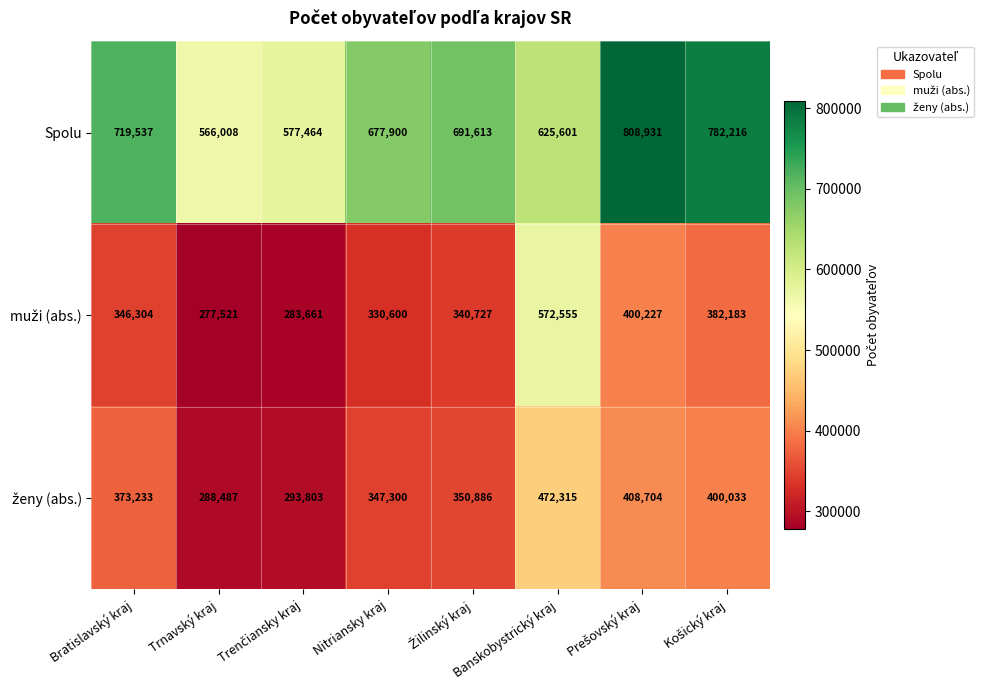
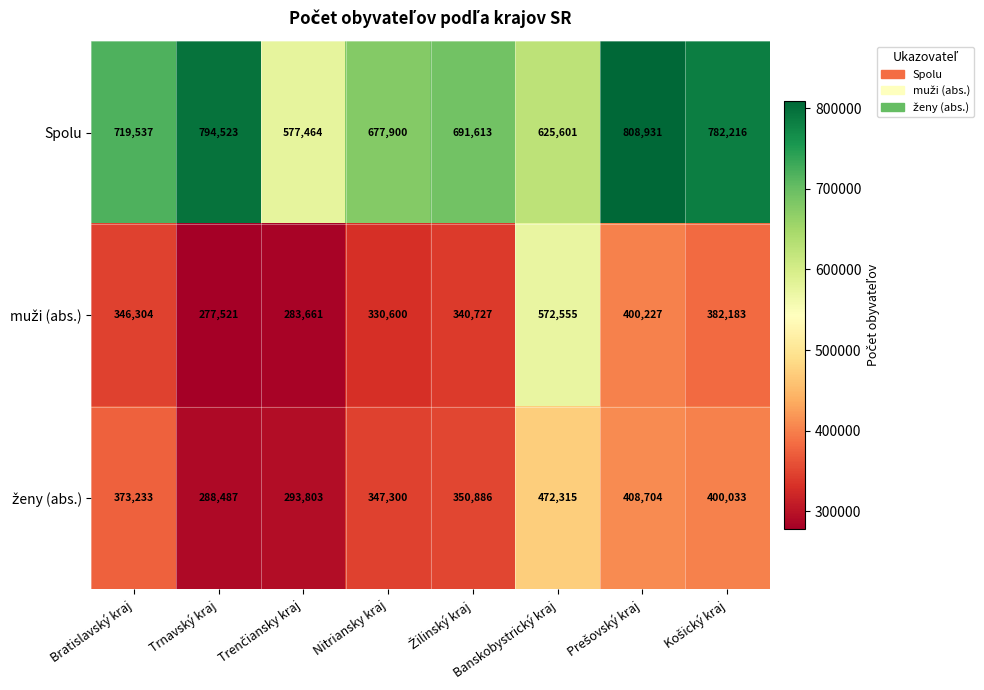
  {
    "Spolu": {
      "Bratislavský kraj": "719,537",
-     "Trnavský kraj": "566,008",
+     "Trnavský kraj": "794,523",
      "Trenčiansky kraj": "577,464",
      "Nitriansky kraj": "677,900",
      "Žilinský kraj": "691,613",
      "Banskobystrický kraj": "625,601",
      "Prešovský kraj": "808,931",
      "Košický kraj": "782,216"
    },
    "muži (abs.)": {
      "Bratislavský kraj": "346,304",
      "Trnavský kraj": "277,521",
      "Trenčiansky kraj": "283,661",
      "Nitriansky kraj": "330,600",
      "Žilinský kraj": "340,727",
      "Banskobystrický kraj": "572,555",
      "Prešovský kraj": "400,227",
      "Košický kraj": "382,183"
    },
    "ženy (abs.)": {
      "Bratislavský kraj": "373,233",
      "Trnavský kraj": "288,487",
      "Trenčiansky kraj": "293,803",
      "Nitriansky kraj": "347,300",
      "Žilinský kraj": "350,886",
      "Banskobystrický kraj": "472,315",
      "Prešovský kraj": "408,704",
      "Košický kraj": "400,033"
    }
  }
